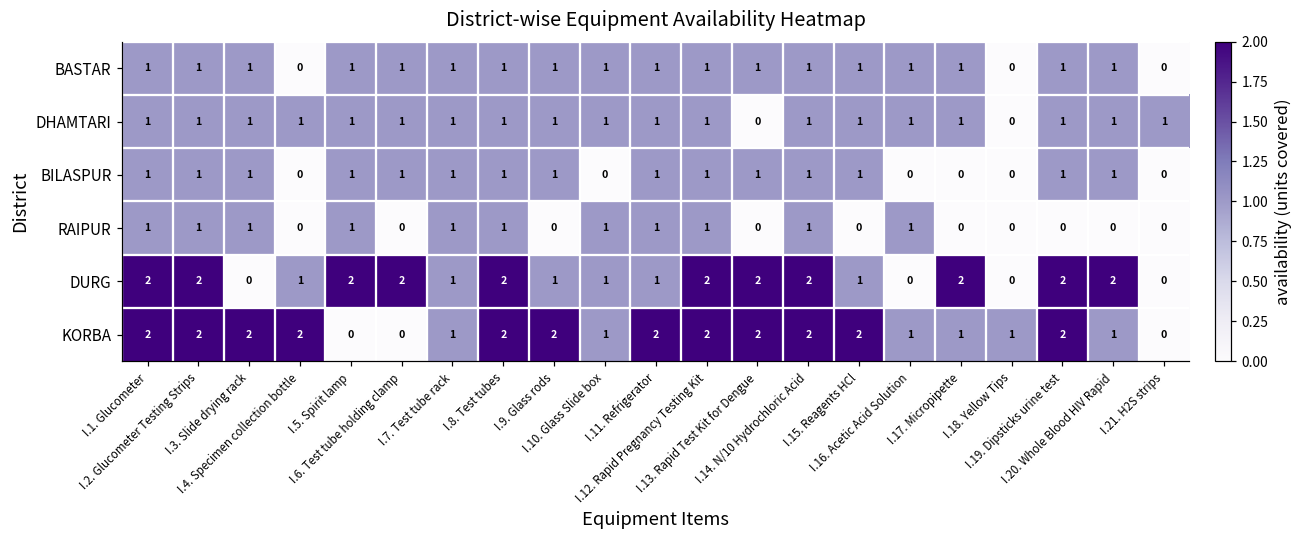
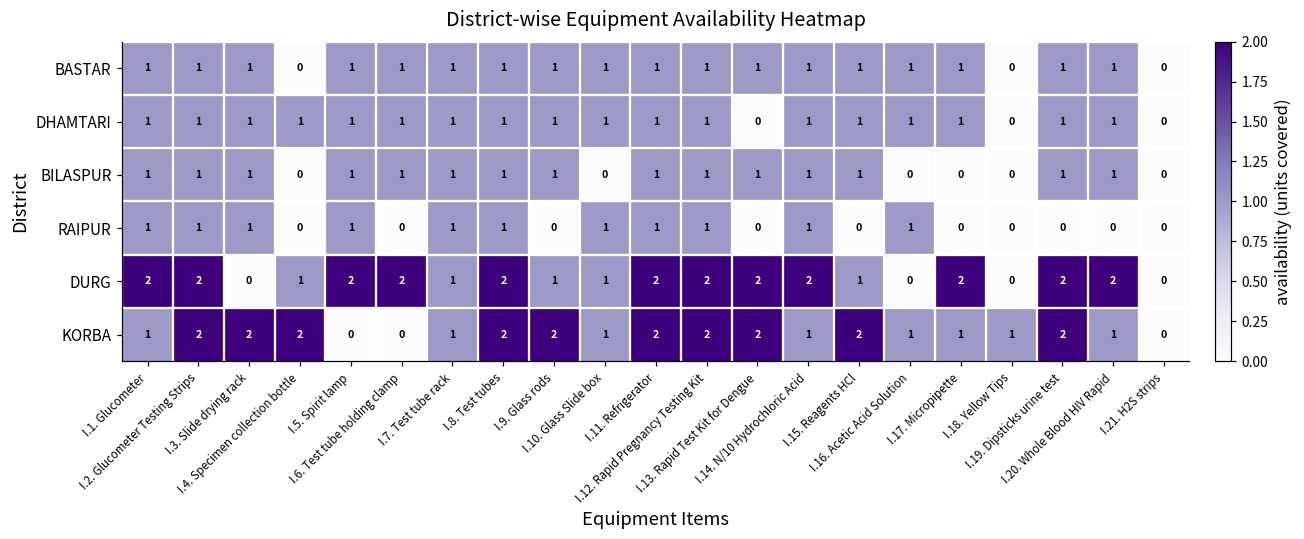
  {
    "BASTAR": {
      "I.1. Glucometer": 1,
      "I.2. Glucometer Testing Strips": 1,
      "I.3. Slide drying rack": 1,
      "I.4. Specimen collection bottle": 0,
      "I.5. Spirit lamp": 1,
      "I.6. Test tube holding clamp": 1,
      "I.7. Test tube rack": 1,
      "I.8. Test tubes": 1,
      "I.9. Glass rods": 1,
      "I.10. Glass Slide box": 1,
      "I.11. Refrigerator": 1,
      "I.12. Rapid Pregnancy Testing Kit": 1,
      "I.13. Rapid Test Kit for Dengue": 1,
      "I.14. N/10 Hydrochloric Acid": 1,
      "I.15. Reagents HCl": 1,
      "I.16. Acetic Acid Solution": 1,
      "I.17. Micropipette": 1,
      "I.18. Yellow Tips": 0,
      "I.19. Dipsticks urine test": 1,
      "I.20. Whole Blood HIV Rapid": 1,
      "I.21. H2S strips": 0
    },
    "DHAMTARI": {
      "I.1. Glucometer": 1,
      "I.2. Glucometer Testing Strips": 1,
      "I.3. Slide drying rack": 1,
      "I.4. Specimen collection bottle": 1,
      "I.5. Spirit lamp": 1,
      "I.6. Test tube holding clamp": 1,
      "I.7. Test tube rack": 1,
      "I.8. Test tubes": 1,
      "I.9. Glass rods": 1,
      "I.10. Glass Slide box": 1,
      "I.11. Refrigerator": 1,
      "I.12. Rapid Pregnancy Testing Kit": 1,
      "I.13. Rapid Test Kit for Dengue": 0,
      "I.14. N/10 Hydrochloric Acid": 1,
      "I.15. Reagents HCl": 1,
      "I.16. Acetic Acid Solution": 1,
      "I.17. Micropipette": 1,
      "I.18. Yellow Tips": 0,
      "I.19. Dipsticks urine test": 1,
      "I.20. Whole Blood HIV Rapid": 1,
-     "I.21. H2S strips": 1
+     "I.21. H2S strips": 0
    },
    "BILASPUR": {
      "I.1. Glucometer": 1,
      "I.2. Glucometer Testing Strips": 1,
      "I.3. Slide drying rack": 1,
      "I.4. Specimen collection bottle": 0,
      "I.5. Spirit lamp": 1,
      "I.6. Test tube holding clamp": 1,
      "I.7. Test tube rack": 1,
      "I.8. Test tubes": 1,
      "I.9. Glass rods": 1,
      "I.10. Glass Slide box": 0,
      "I.11. Refrigerator": 1,
      "I.12. Rapid Pregnancy Testing Kit": 1,
      "I.13. Rapid Test Kit for Dengue": 1,
      "I.14. N/10 Hydrochloric Acid": 1,
      "I.15. Reagents HCl": 1,
      "I.16. Acetic Acid Solution": 0,
      "I.17. Micropipette": 0,
      "I.18. Yellow Tips": 0,
      "I.19. Dipsticks urine test": 1,
      "I.20. Whole Blood HIV Rapid": 1,
      "I.21. H2S strips": 0
    },
    "RAIPUR": {
      "I.1. Glucometer": 1,
      "I.2. Glucometer Testing Strips": 1,
      "I.3. Slide drying rack": 1,
      "I.4. Specimen collection bottle": 0,
      "I.5. Spirit lamp": 1,
      "I.6. Test tube holding clamp": 0,
      "I.7. Test tube rack": 1,
      "I.8. Test tubes": 1,
      "I.9. Glass rods": 0,
      "I.10. Glass Slide box": 1,
      "I.11. Refrigerator": 1,
      "I.12. Rapid Pregnancy Testing Kit": 1,
      "I.13. Rapid Test Kit for Dengue": 0,
      "I.14. N/10 Hydrochloric Acid": 1,
      "I.15. Reagents HCl": 0,
      "I.16. Acetic Acid Solution": 1,
      "I.17. Micropipette": 0,
      "I.18. Yellow Tips": 0,
      "I.19. Dipsticks urine test": 0,
      "I.20. Whole Blood HIV Rapid": 0,
      "I.21. H2S strips": 0
    },
    "DURG": {
      "I.1. Glucometer": 2,
      "I.2. Glucometer Testing Strips": 2,
      "I.3. Slide drying rack": 0,
      "I.4. Specimen collection bottle": 1,
      "I.5. Spirit lamp": 2,
      "I.6. Test tube holding clamp": 2,
      "I.7. Test tube rack": 1,
      "I.8. Test tubes": 2,
      "I.9. Glass rods": 1,
      "I.10. Glass Slide box": 1,
-     "I.11. Refrigerator": 1,
+     "I.11. Refrigerator": 2,
      "I.12. Rapid Pregnancy Testing Kit": 2,
      "I.13. Rapid Test Kit for Dengue": 2,
      "I.14. N/10 Hydrochloric Acid": 2,
      "I.15. Reagents HCl": 1,
      "I.16. Acetic Acid Solution": 0,
      "I.17. Micropipette": 2,
      "I.18. Yellow Tips": 0,
      "I.19. Dipsticks urine test": 2,
      "I.20. Whole Blood HIV Rapid": 2,
      "I.21. H2S strips": 0
    },
    "KORBA": {
-     "I.1. Glucometer": 2,
+     "I.1. Glucometer": 1,
      "I.2. Glucometer Testing Strips": 2,
      "I.3. Slide drying rack": 2,
      "I.4. Specimen collection bottle": 2,
      "I.5. Spirit lamp": 0,
      "I.6. Test tube holding clamp": 0,
      "I.7. Test tube rack": 1,
      "I.8. Test tubes": 2,
      "I.9. Glass rods": 2,
      "I.10. Glass Slide box": 1,
      "I.11. Refrigerator": 2,
      "I.12. Rapid Pregnancy Testing Kit": 2,
      "I.13. Rapid Test Kit for Dengue": 2,
-     "I.14. N/10 Hydrochloric Acid": 2,
+     "I.14. N/10 Hydrochloric Acid": 1,
      "I.15. Reagents HCl": 2,
      "I.16. Acetic Acid Solution": 1,
      "I.17. Micropipette": 1,
      "I.18. Yellow Tips": 1,
      "I.19. Dipsticks urine test": 2,
      "I.20. Whole Blood HIV Rapid": 1,
      "I.21. H2S strips": 0
    }
  }
